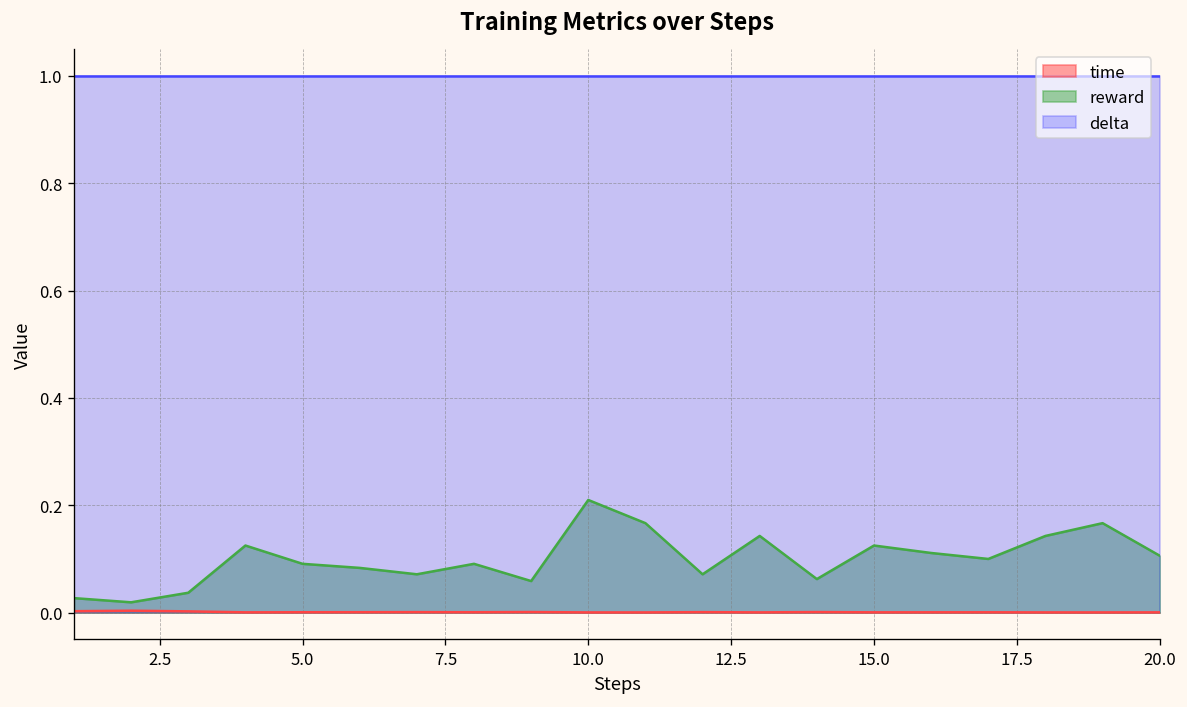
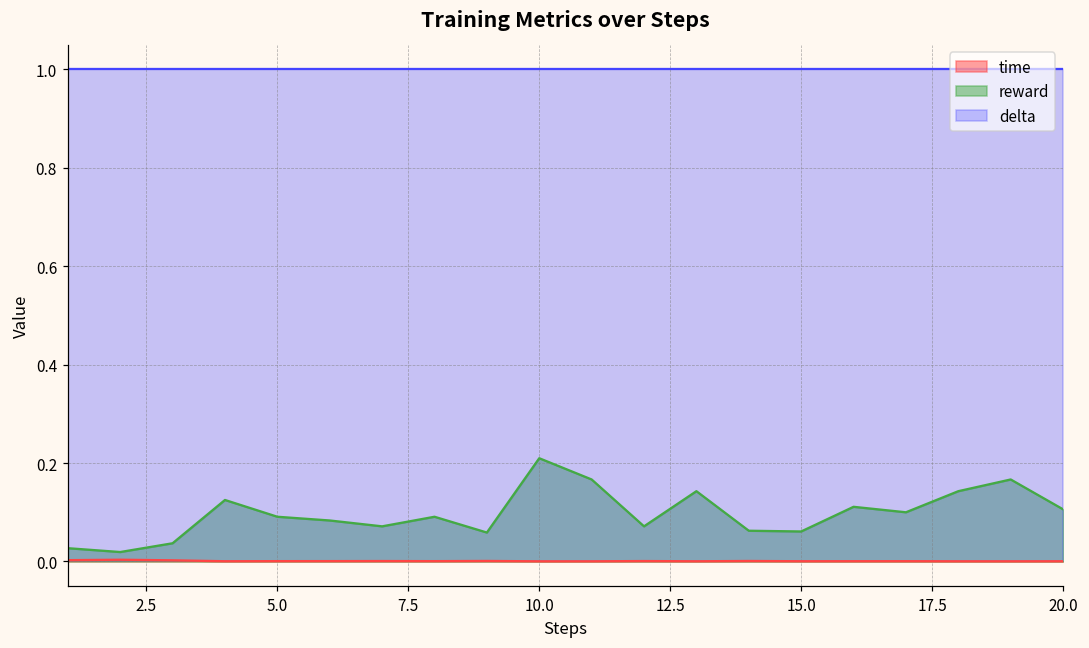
  {
    "time": {
      "5.0": 0.00,
      "10.0": 0.00,
      "15.0": 0.00,
      "20.0": 0.00
    },
    "reward": {
      "5.0": 0.09,
      "10.0": 0.21,
-     "15.0": 0.13,
+     "15.0": 0.06,
      "20.0": 0.11
    },
    "delta": {
      "5.0": 1.00,
      "10.0": 1.00,
      "15.0": 1.00,
      "20.0": 1.00
    }
  }
